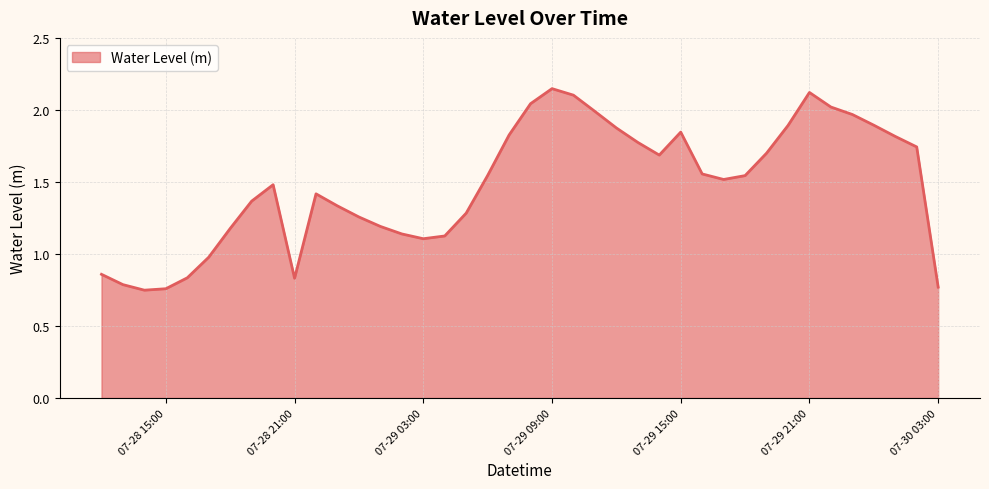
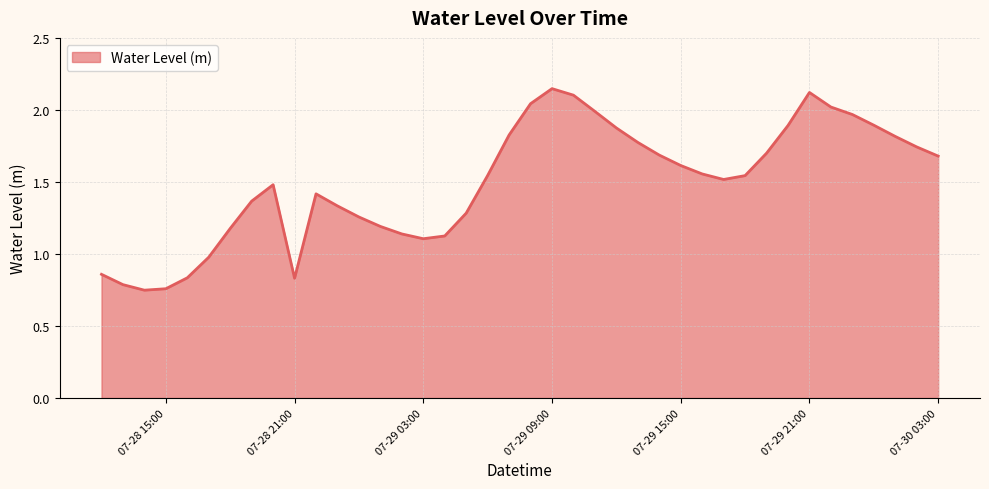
  {
    "07-28 15:00": 0.76,
    "07-28 21:00": 0.83,
    "07-29 03:00": 1.11,
    "07-29 09:00": 2.15,
-   "07-29 15:00": 1.85,
+   "07-29 15:00": 1.61,
    "07-29 21:00": 2.12,
-   "07-30 03:00": 0.77
+   "07-30 03:00": 1.68
  }
